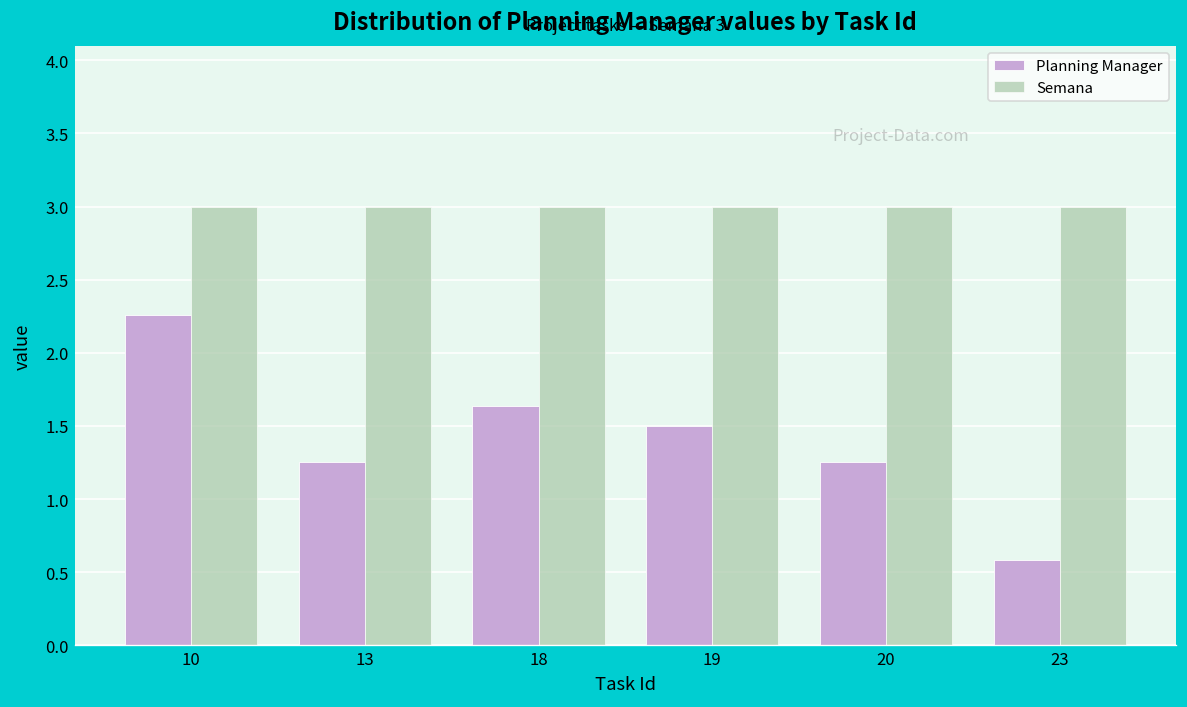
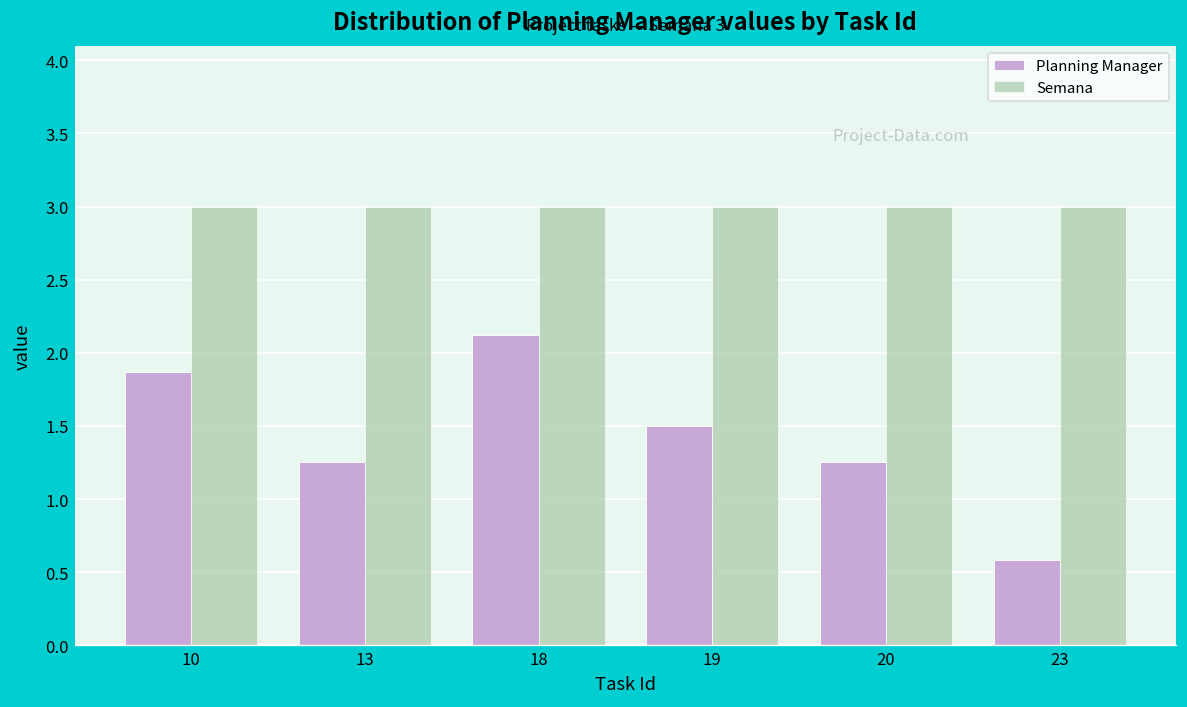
  {
    "Planning Manager": {
-     "10": 2.26,
+     "10": 1.87,
      "13": 1.25,
-     "18": 1.63,
+     "18": 2.12,
      "19": 1.50,
      "20": 1.25,
      "23": 0.58
    },
    "Semana": {
      "10": 3.00,
      "13": 3.00,
      "18": 3.00,
      "19": 3.00,
      "20": 3.00,
      "23": 3.00
    }
  }
